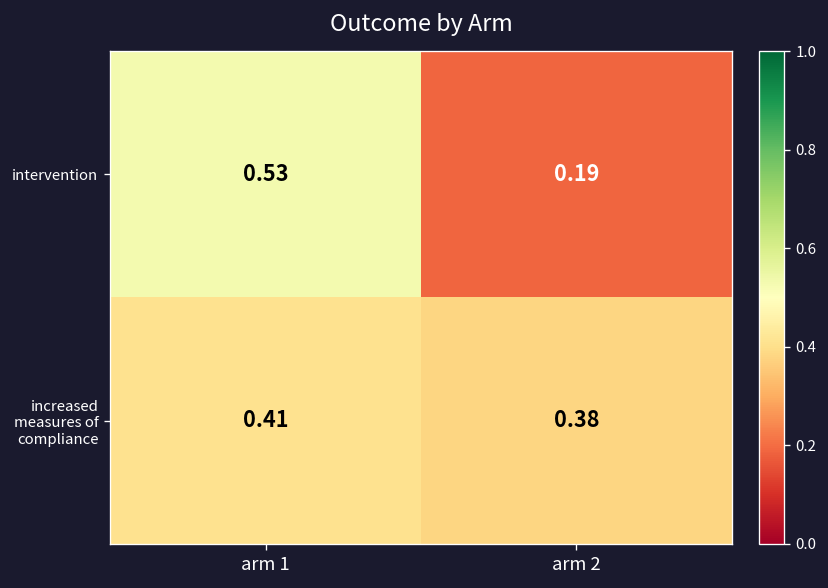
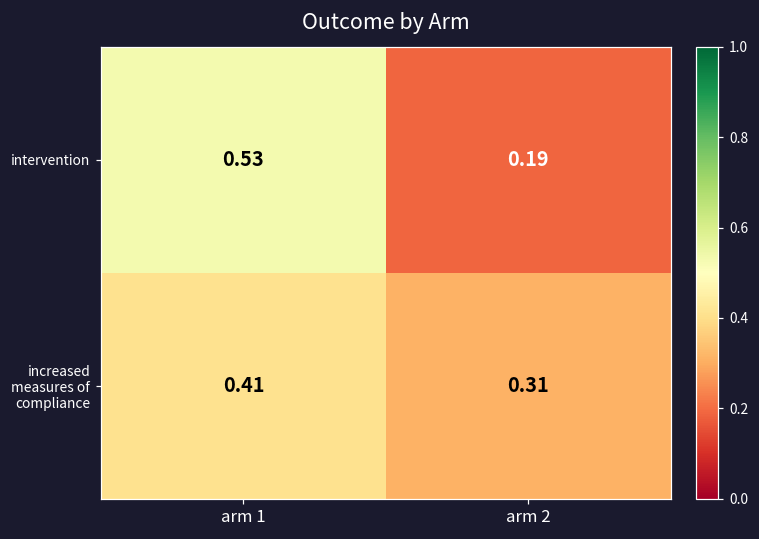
  {
    "intervention": {
      "arm 1": 0.53,
      "arm 2": 0.19
    },
    "increased measures of compliance": {
      "arm 1": 0.41,
-     "arm 2": 0.38
+     "arm 2": 0.31
    }
  }
